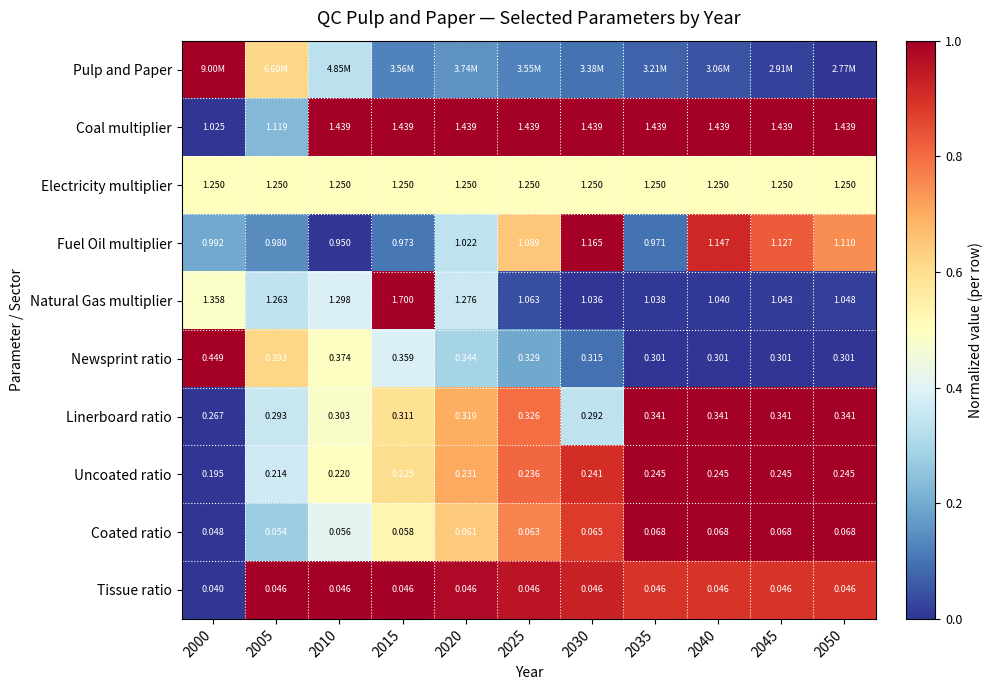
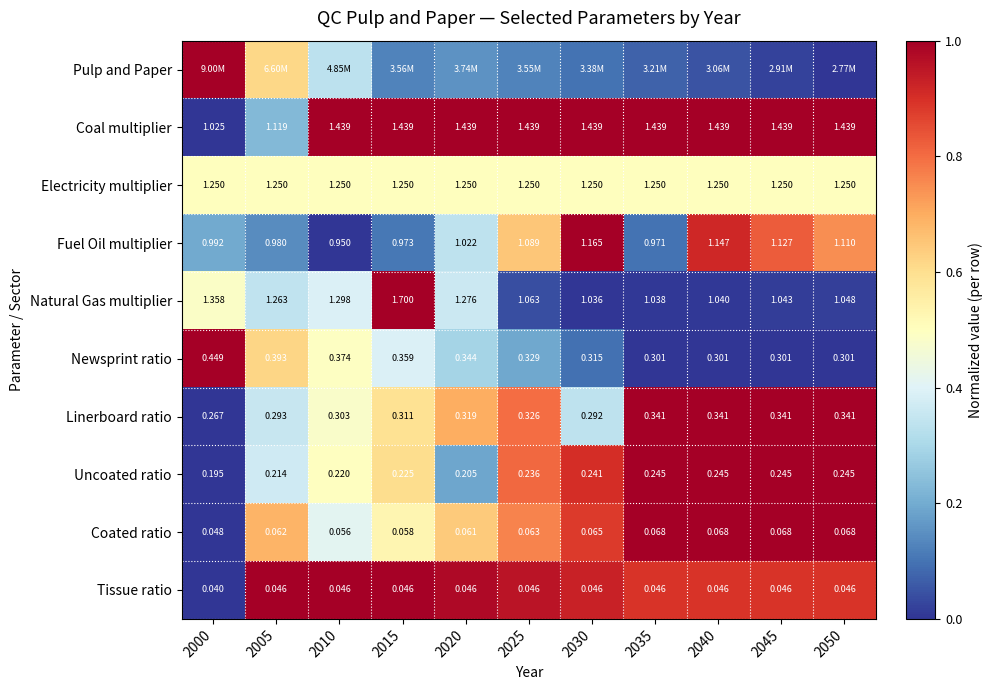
  {
    "Pulp and Paper": {
      "2000": "9.00M",
      "2005": "6.60M",
      "2010": "4.85M",
      "2015": "3.56M",
      "2020": "3.74M",
      "2025": "3.55M",
      "2030": "3.38M",
      "2035": "3.21M",
      "2040": "3.06M",
      "2045": "2.91M",
      "2050": "2.77M"
    },
    "Coal multiplier": {
      "2000": "1.025",
      "2005": "1.119",
      "2010": "1.439",
      "2015": "1.439",
      "2020": "1.439",
      "2025": "1.439",
      "2030": "1.439",
      "2035": "1.439",
      "2040": "1.439",
      "2045": "1.439",
      "2050": "1.439"
    },
    "Electricity multiplier": {
      "2000": "1.250",
      "2005": "1.250",
      "2010": "1.250",
      "2015": "1.250",
      "2020": "1.250",
      "2025": "1.250",
      "2030": "1.250",
      "2035": "1.250",
      "2040": "1.250",
      "2045": "1.250",
      "2050": "1.250"
    },
    "Fuel Oil multiplier": {
      "2000": "0.992",
      "2005": "0.980",
      "2010": "0.950",
      "2015": "0.973",
      "2020": "1.022",
      "2025": "1.089",
      "2030": "1.165",
      "2035": "0.971",
      "2040": "1.147",
      "2045": "1.127",
      "2050": "1.110"
    },
    "Natural Gas multiplier": {
      "2000": "1.358",
      "2005": "1.263",
      "2010": "1.298",
      "2015": "1.700",
      "2020": "1.276",
      "2025": "1.063",
      "2030": "1.036",
      "2035": "1.038",
      "2040": "1.040",
      "2045": "1.043",
      "2050": "1.048"
    },
    "Newsprint ratio": {
      "2000": "0.449",
      "2005": "0.393",
      "2010": "0.374",
      "2015": "0.359",
      "2020": "0.344",
      "2025": "0.329",
      "2030": "0.315",
      "2035": "0.301",
      "2040": "0.301",
      "2045": "0.301",
      "2050": "0.301"
    },
    "Linerboard ratio": {
      "2000": "0.267",
      "2005": "0.293",
      "2010": "0.303",
      "2015": "0.311",
      "2020": "0.319",
      "2025": "0.326",
      "2030": "0.292",
      "2035": "0.341",
      "2040": "0.341",
      "2045": "0.341",
      "2050": "0.341"
    },
    "Uncoated ratio": {
      "2000": "0.195",
      "2005": "0.214",
      "2010": "0.220",
      "2015": "0.225",
-     "2020": "0.231",
+     "2020": "0.205",
      "2025": "0.236",
      "2030": "0.241",
      "2035": "0.245",
      "2040": "0.245",
      "2045": "0.245",
      "2050": "0.245"
    },
    "Coated ratio": {
      "2000": "0.048",
-     "2005": "0.054",
+     "2005": "0.062",
      "2010": "0.056",
      "2015": "0.058",
      "2020": "0.061",
      "2025": "0.063",
      "2030": "0.065",
      "2035": "0.068",
      "2040": "0.068",
      "2045": "0.068",
      "2050": "0.068"
    },
    "Tissue ratio": {
      "2000": "0.040",
      "2005": "0.046",
      "2010": "0.046",
      "2015": "0.046",
      "2020": "0.046",
      "2025": "0.046",
      "2030": "0.046",
      "2035": "0.046",
      "2040": "0.046",
      "2045": "0.046",
      "2050": "0.046"
    }
  }
